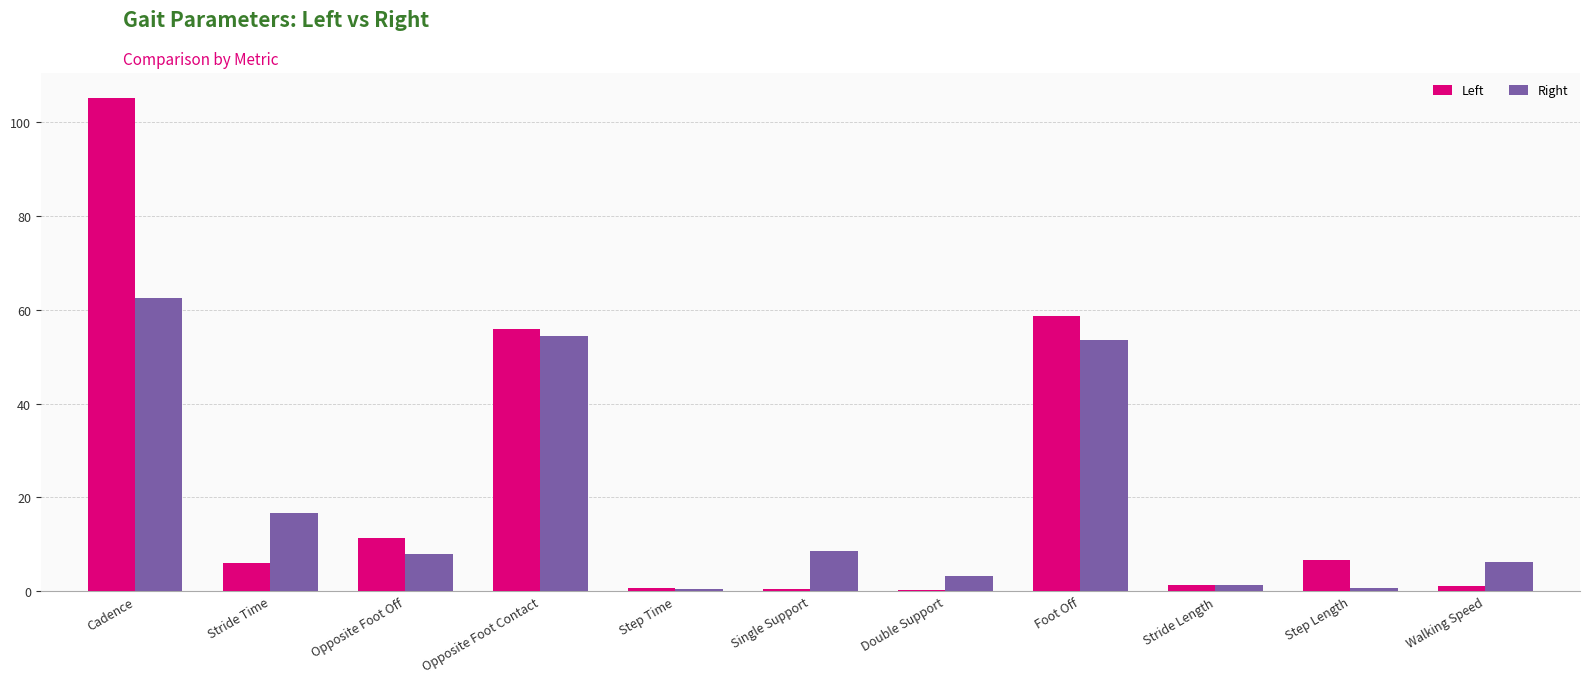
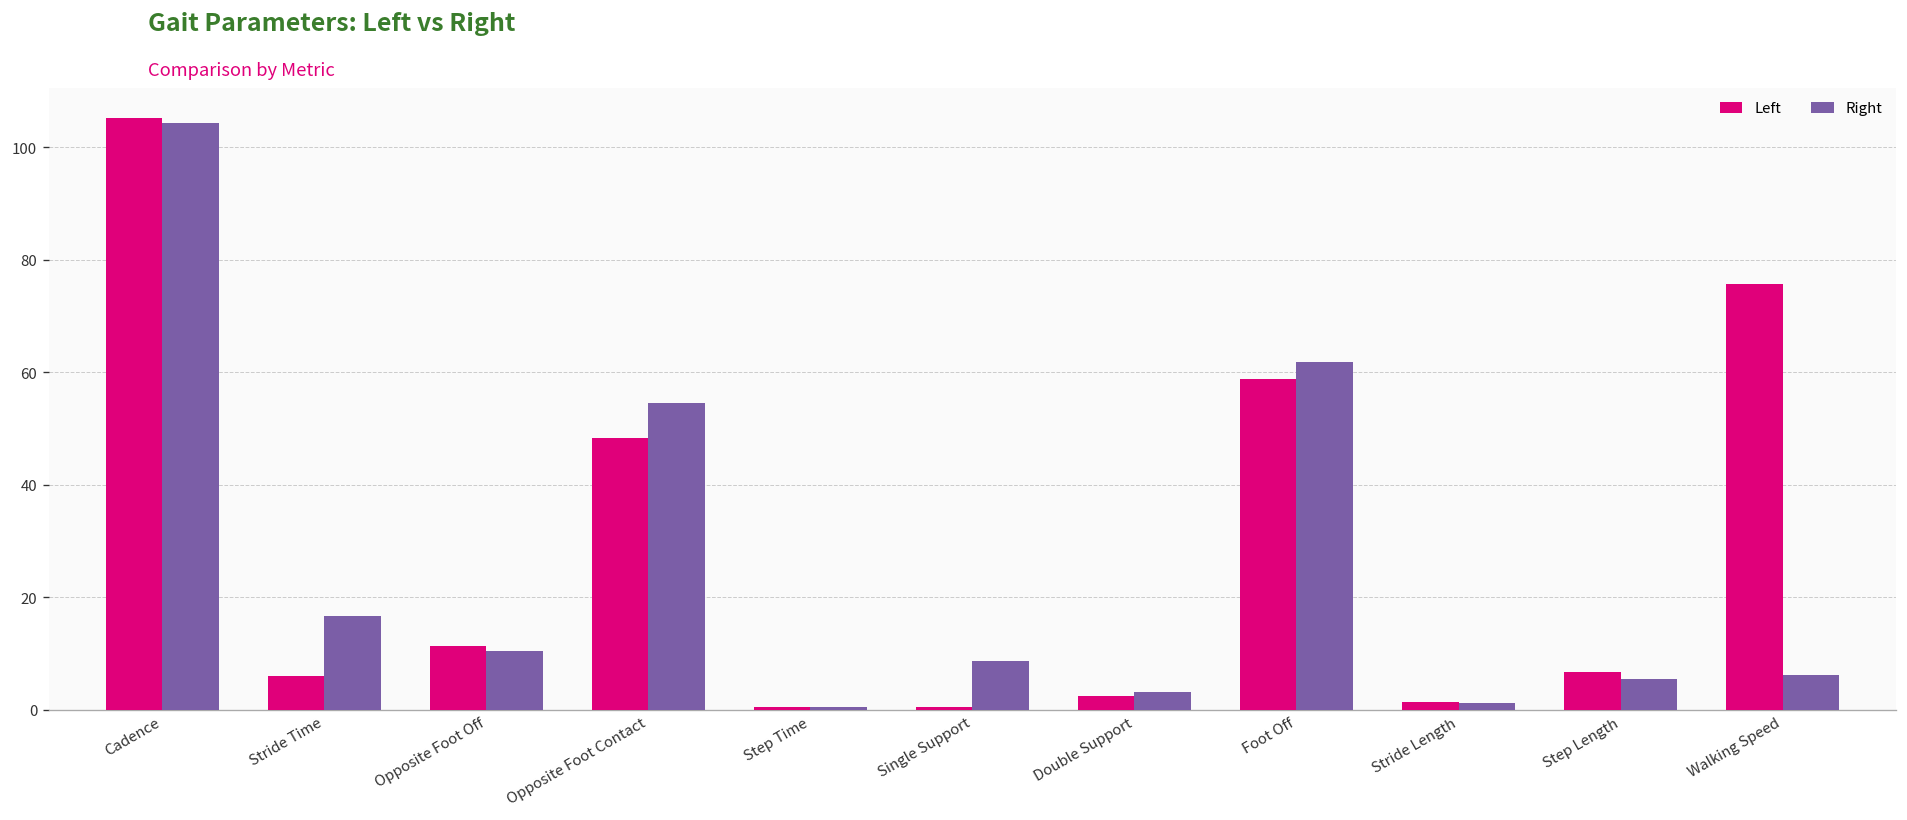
  {
    "Left": {
      "Cadence": 105,
      "Stride Time": 6,
      "Opposite Foot Off": 11,
-     "Opposite Foot Contact": 56,
+     "Opposite Foot Contact": 48,
      "Step Time": 1,
-     "Double Support": 0,
+     "Double Support": 2,
      "Foot Off": 59,
      "Stride Length": 1,
      "Step Length": 7,
-     "Walking Speed": 1
+     "Walking Speed": 76
    },
    "Right": {
-     "Cadence": 63,
+     "Cadence": 104,
      "Stride Time": 17,
-     "Opposite Foot Off": 8,
+     "Opposite Foot Off": 10,
      "Opposite Foot Contact": 54,
      "Step Time": 1,
      "Single Support": 9,
      "Double Support": 3,
-     "Foot Off": 54,
+     "Foot Off": 62,
      "Stride Length": 1,
-     "Step Length": 1,
+     "Step Length": 5,
      "Walking Speed": 6
    }
  }
